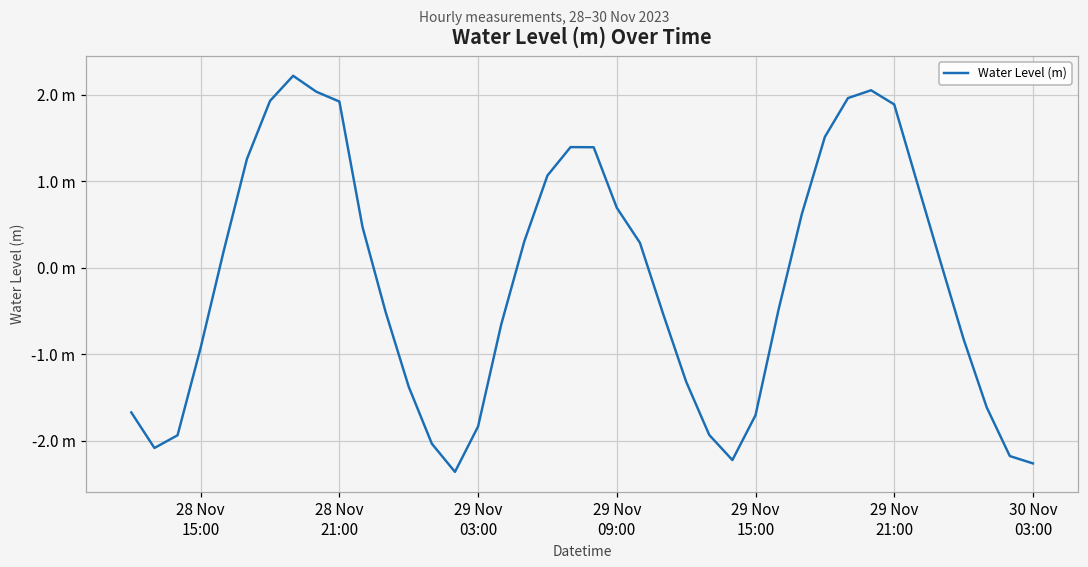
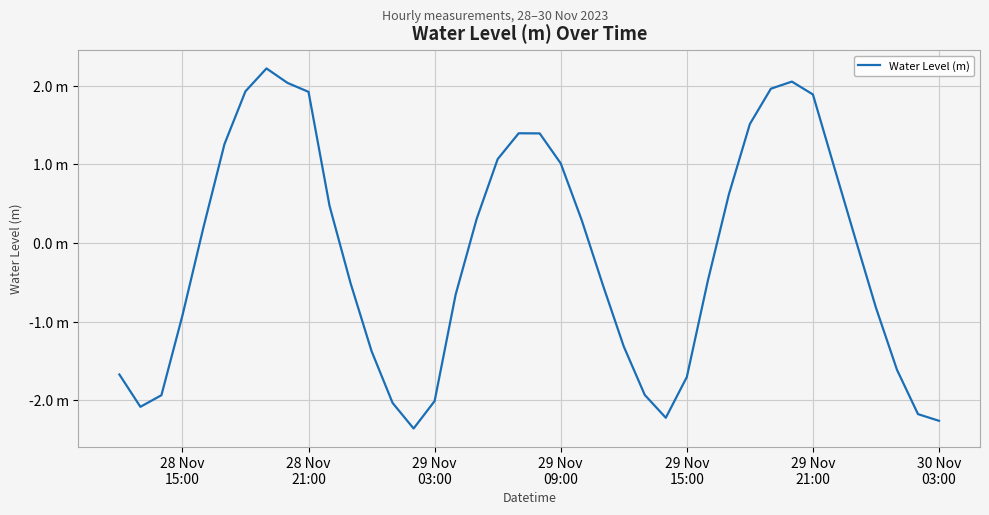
  {
    "28 Nov 15:00": "-0.9 m",
    "28 Nov 21:00": "1.9 m",
-   "29 Nov 03:00": "-1.8 m",
-   "29 Nov 09:00": "0.7 m",
+   "29 Nov 03:00": "-2.0 m",
+   "29 Nov 09:00": "1.0 m",
    "29 Nov 15:00": "-1.7 m",
    "29 Nov 21:00": "1.9 m",
    "30 Nov 03:00": "-2.3 m"
  }
